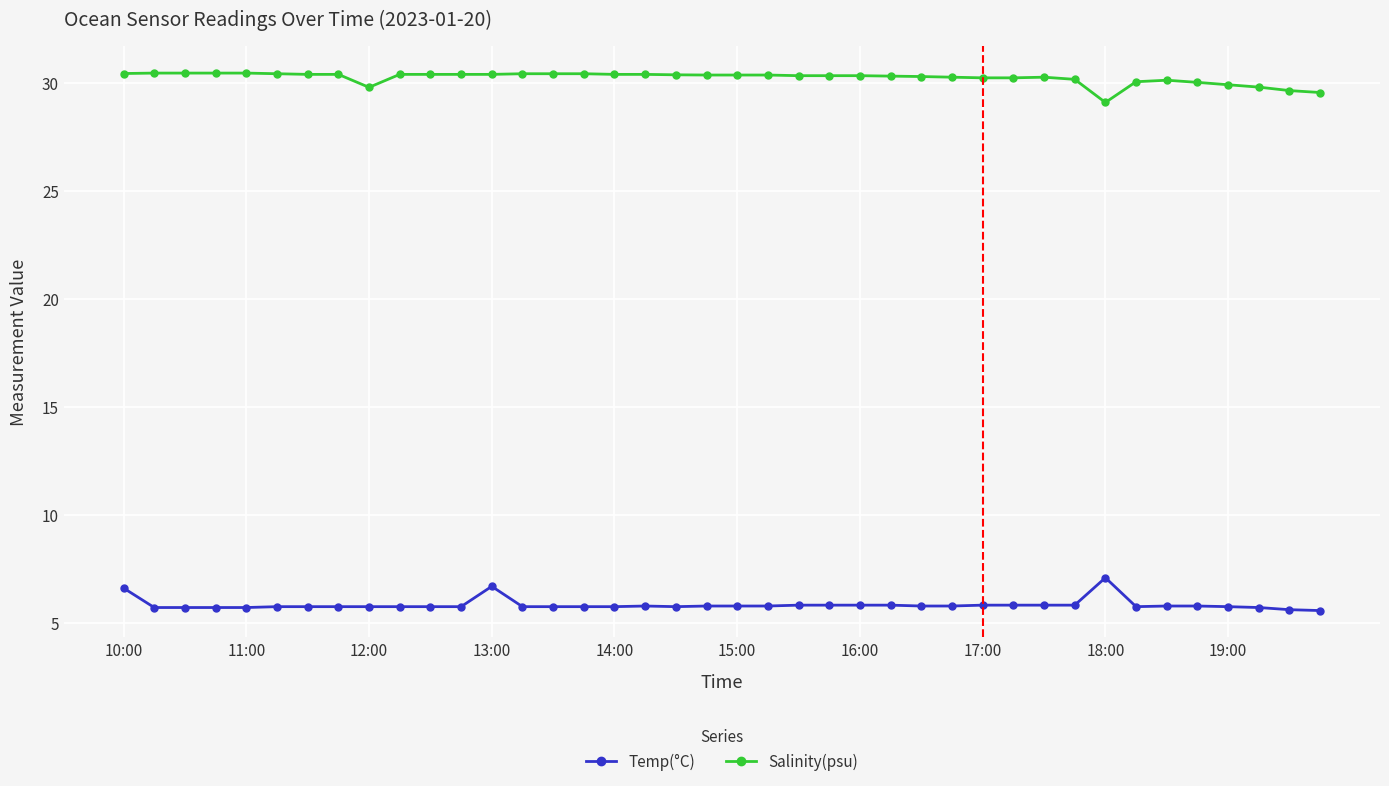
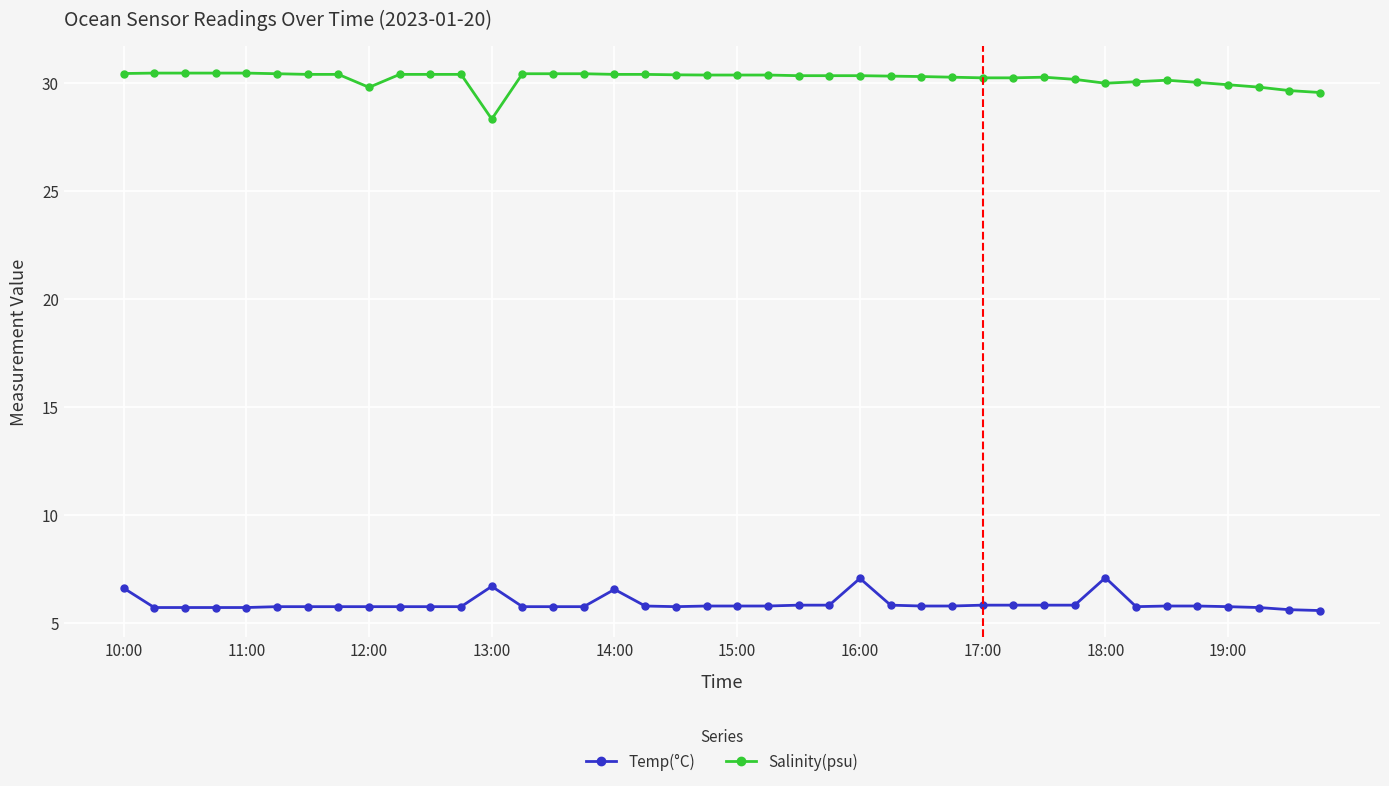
  {
    "Temp(°C)": {
      "10:00": 6.6,
      "11:00": 5.7,
      "12:00": 5.7,
      "13:00": 6.7,
-     "14:00": 5.7,
+     "14:00": 6.5,
      "15:00": 5.8,
-     "16:00": 5.8,
+     "16:00": 7.1,
      "17:00": 5.8,
      "18:00": 7.1,
      "19:00": 5.7
    },
    "Salinity(psu)": {
      "10:00": 30.4,
      "11:00": 30.4,
      "12:00": 29.8,
-     "13:00": 30.4,
+     "13:00": 28.3,
      "14:00": 30.4,
      "15:00": 30.4,
      "16:00": 30.3,
      "17:00": 30.2,
-     "18:00": 29.1,
+     "18:00": 30.0,
      "19:00": 29.9
    }
  }
